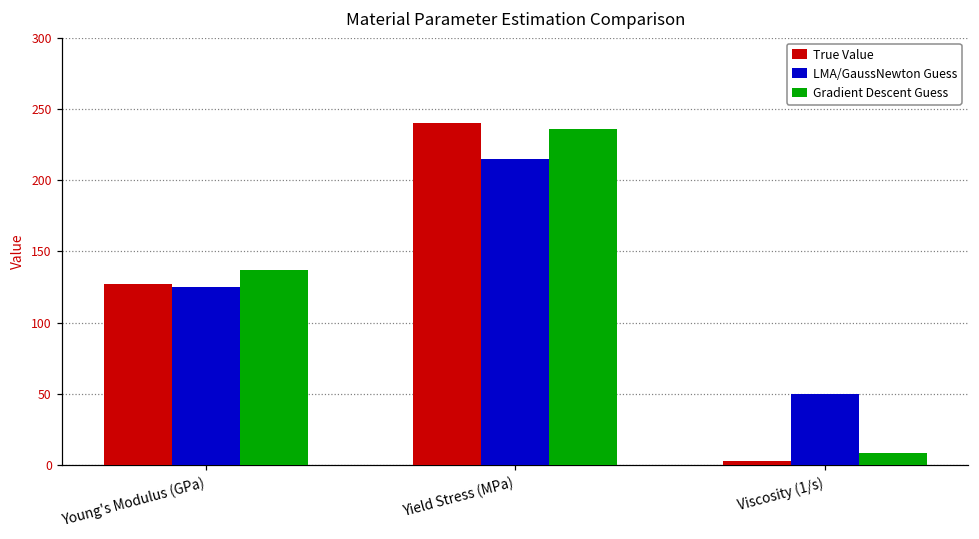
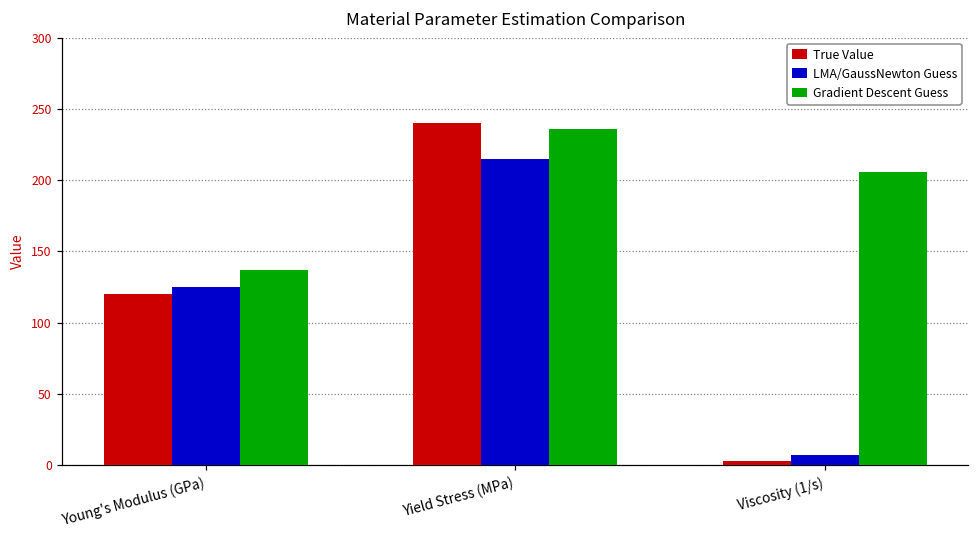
  {
    "True Value": {
-     "Young's Modulus (GPa)": 127,
+     "Young's Modulus (GPa)": 120,
      "Yield Stress (MPa)": 240,
      "Viscosity (1/s)": 3
    },
    "LMA/GaussNewton Guess": {
      "Young's Modulus (GPa)": 125,
      "Yield Stress (MPa)": 215,
-     "Viscosity (1/s)": 50
+     "Viscosity (1/s)": 7
    },
    "Gradient Descent Guess": {
      "Young's Modulus (GPa)": 137,
      "Yield Stress (MPa)": 236,
-     "Viscosity (1/s)": 9
+     "Viscosity (1/s)": 206
    }
  }
